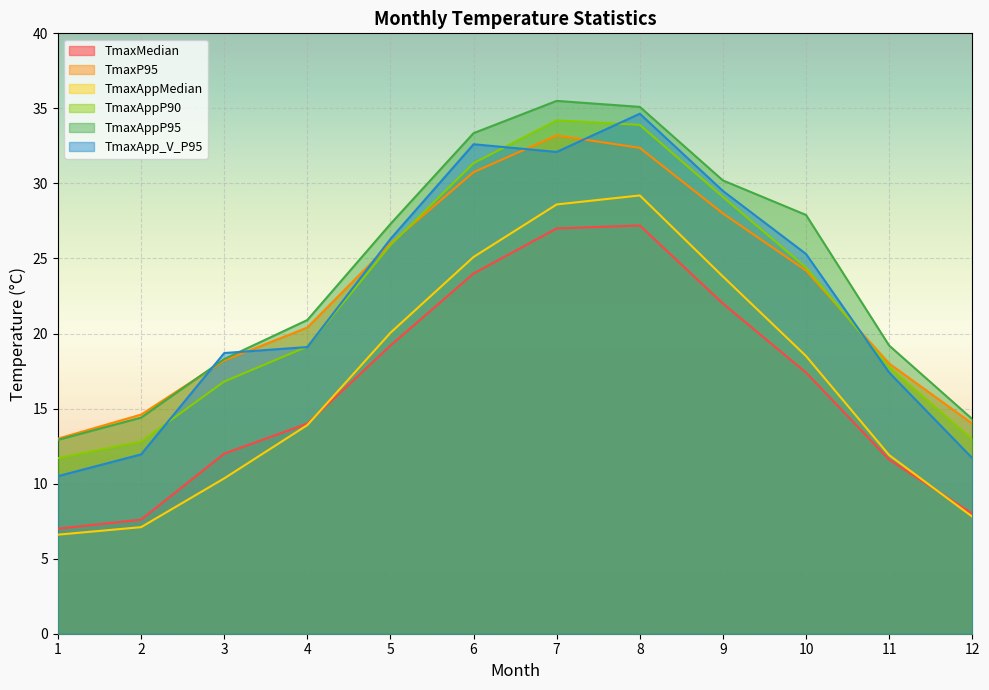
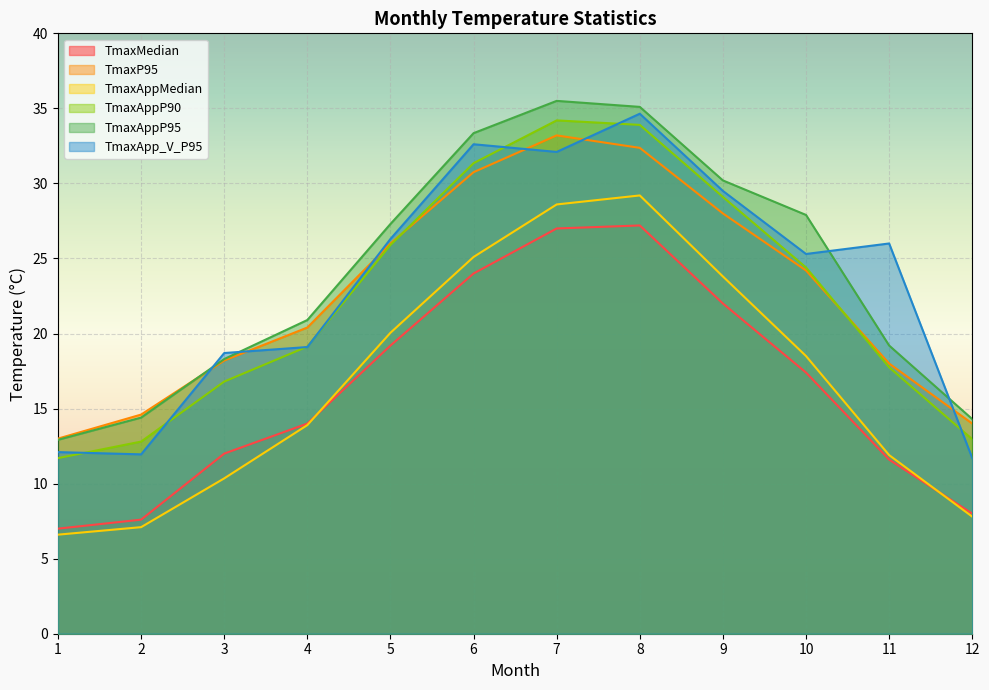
  {
    "TmaxMedian": {
      "1": 7.0,
      "2": 7.6,
      "3": 12.0,
      "5": 19.2,
      "6": 24.0,
      "7": 27.0,
      "8": 27.2,
      "9": 22.0,
      "10": 17.4,
      "11": 11.6,
      "12": 8.0
    },
    "TmaxAppP90": {
      "1": 11.7,
      "2": 12.8,
      "3": 16.8,
      "6": 31.4,
      "7": 34.2,
      "8": 33.9,
      "9": 29.1,
      "10": 24.4,
      "11": 17.8,
      "12": 13.0
    },
    "TmaxAppP95": {
      "2": 14.4,
      "4": 20.9,
      "5": 27.3,
      "6": 33.4,
      "7": 35.5,
      "8": 35.1,
      "9": 30.2,
      "10": 27.9,
      "11": 19.2,
      "12": 14.3
    },
    "TmaxApp_V_P95": {
-     "1": 10.5,
+     "1": 12.1,
      "2": 12.0,
      "3": 18.7,
      "5": 26.3,
      "6": 32.6,
      "7": 32.1,
      "8": 34.6,
      "9": 29.5,
      "10": 25.3,
-     "11": 17.4,
+     "11": 26.0,
      "12": 11.7
    }
  }
